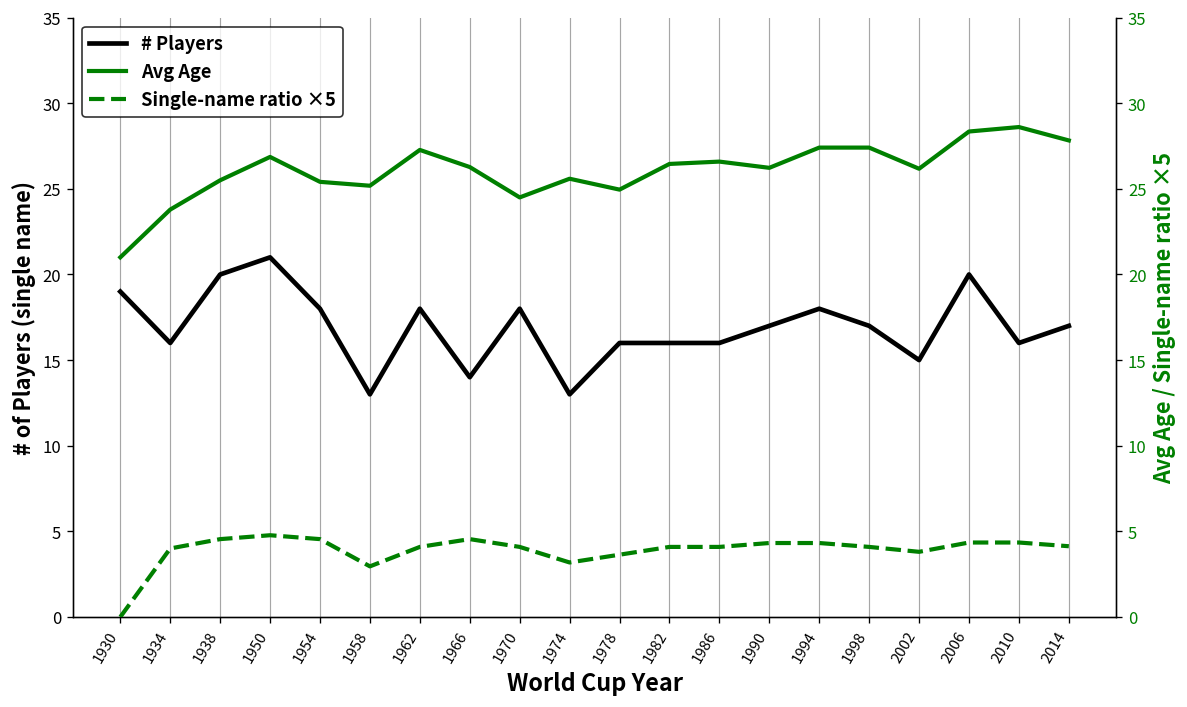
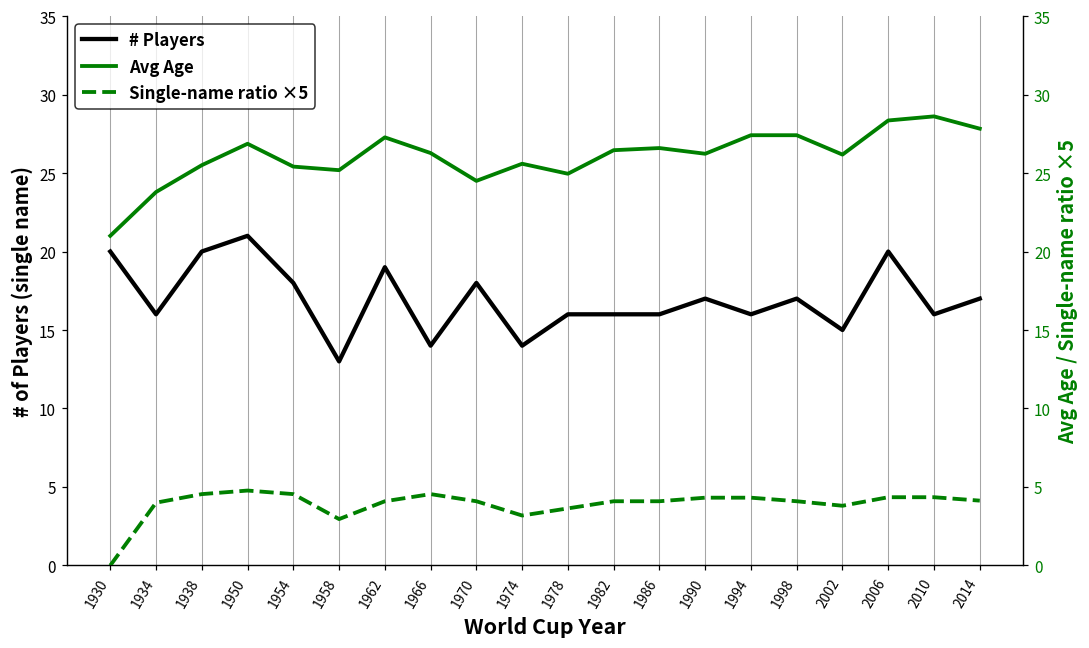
  {
    "# Players": {
-     "1930": 19,
+     "1930": 20,
      "1934": 16,
      "1938": 20,
      "1950": 21,
      "1954": 18,
      "1958": 13,
-     "1962": 18,
+     "1962": 19,
      "1966": 14,
      "1970": 18,
-     "1974": 13,
+     "1974": 14,
      "1978": 16,
      "1982": 16,
      "1986": 16,
      "1990": 17,
-     "1994": 18,
+     "1994": 16,
      "1998": 17,
      "2002": 15,
      "2006": 20,
      "2010": 16,
      "2014": 17
    }
  }
